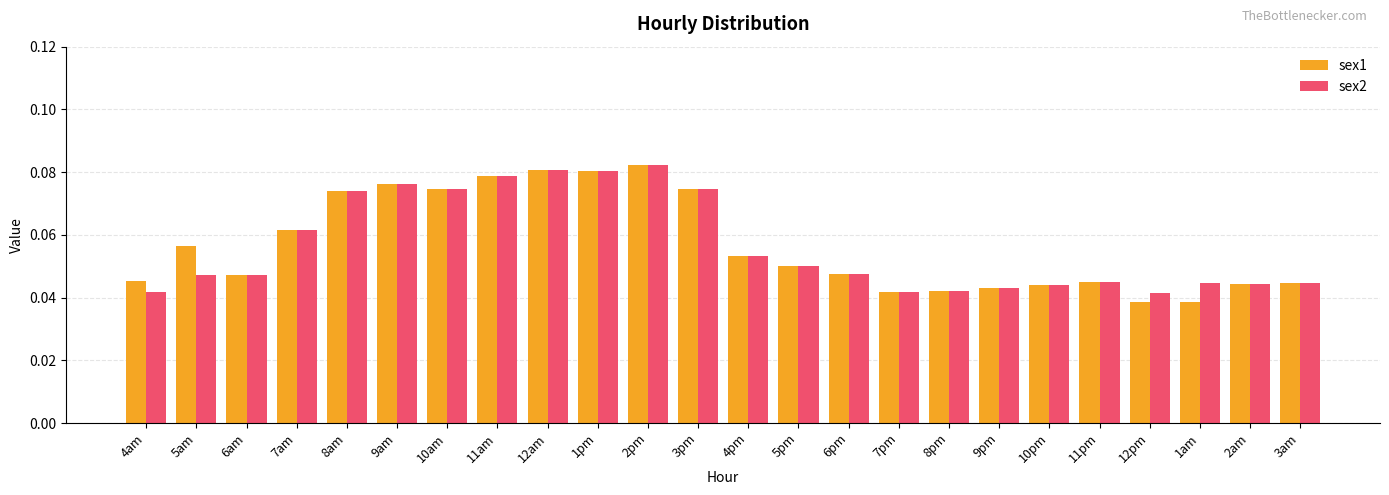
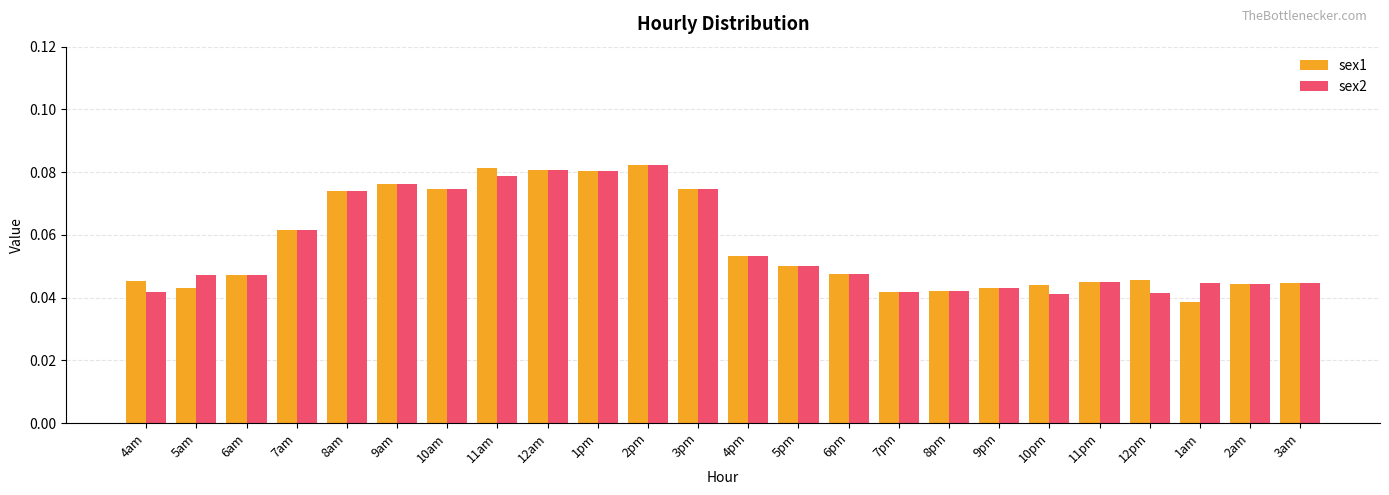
  {
    "sex1": {
      "4am": 0.045,
-     "5am": 0.056,
+     "5am": 0.043,
      "6am": 0.047,
      "7am": 0.062,
      "8am": 0.074,
      "9am": 0.076,
      "10am": 0.075,
-     "11am": 0.079,
+     "11am": 0.081,
      "12am": 0.081,
      "1pm": 0.080,
      "2pm": 0.082,
      "3pm": 0.075,
      "4pm": 0.053,
      "5pm": 0.050,
      "6pm": 0.048,
      "7pm": 0.042,
      "8pm": 0.042,
      "9pm": 0.043,
      "10pm": 0.044,
      "11pm": 0.045,
-     "12pm": 0.039,
+     "12pm": 0.046,
      "1am": 0.039,
      "2am": 0.044,
      "3am": 0.045
    },
    "sex2": {
      "4am": 0.042,
      "5am": 0.047,
      "6am": 0.047,
      "7am": 0.062,
      "8am": 0.074,
      "9am": 0.076,
      "10am": 0.075,
      "11am": 0.079,
      "12am": 0.081,
      "1pm": 0.080,
      "2pm": 0.082,
      "3pm": 0.075,
      "4pm": 0.053,
      "5pm": 0.050,
      "6pm": 0.048,
      "7pm": 0.042,
      "8pm": 0.042,
      "9pm": 0.043,
-     "10pm": 0.044,
+     "10pm": 0.041,
      "11pm": 0.045,
      "12pm": 0.041,
      "1am": 0.045,
      "2am": 0.044,
      "3am": 0.045
    }
  }
